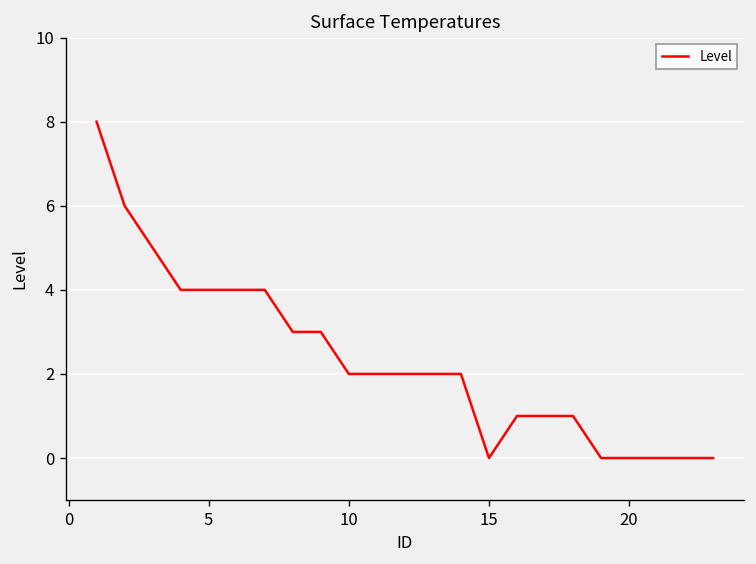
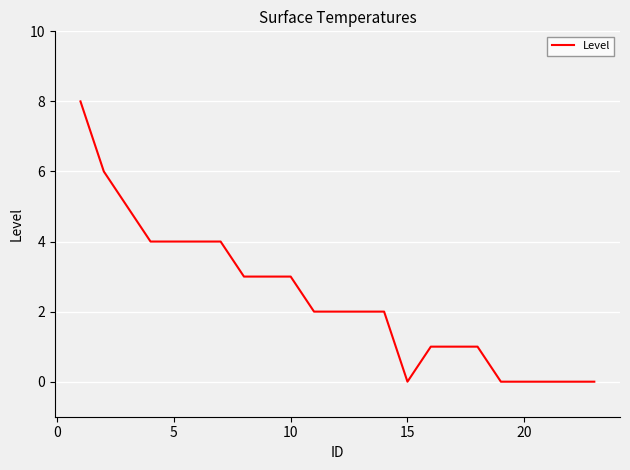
  {
    "5": 4,
-   "10": 2,
+   "10": 3,
    "15": 0,
    "20": 0
  }
